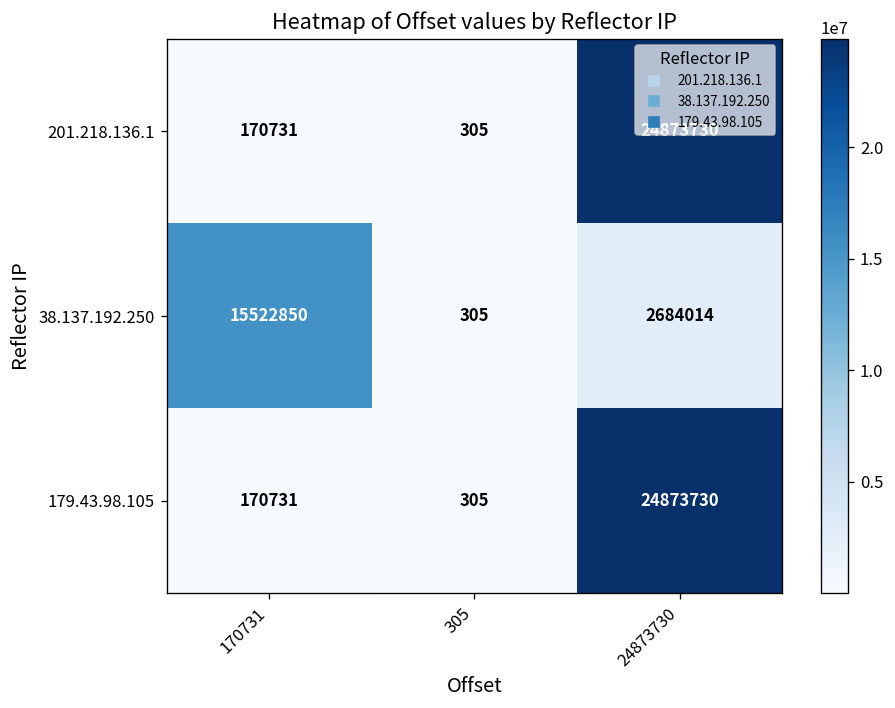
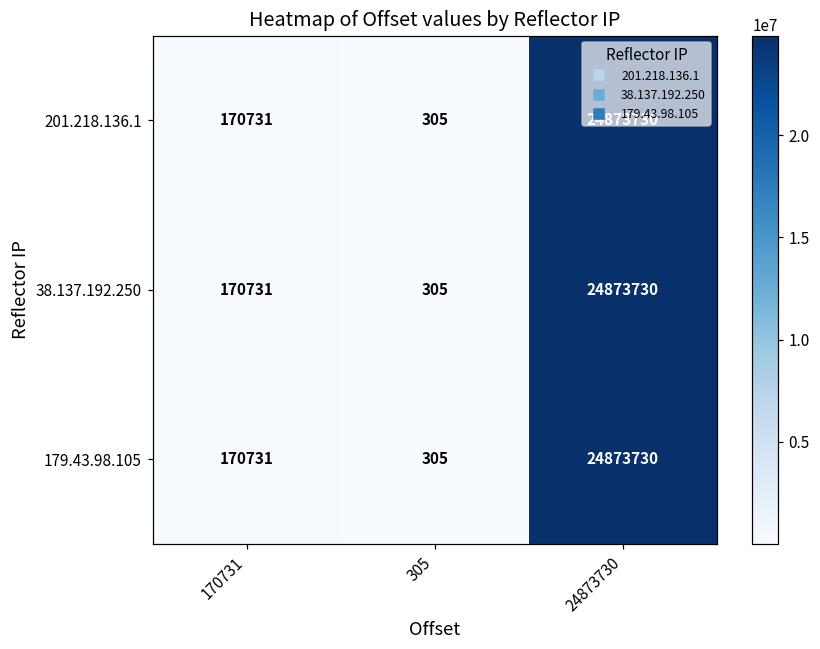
  {
    "201.218.136.1": {
      "170731": 170731,
      "305": 305
    },
    "38.137.192.250": {
-     "170731": 15522850,
+     "170731": 170731,
      "305": 305,
-     "24873730": 2684014
+     "24873730": 24873730
    },
    "179.43.98.105": {
      "170731": 170731,
      "305": 305,
      "24873730": 24873730
    }
  }
